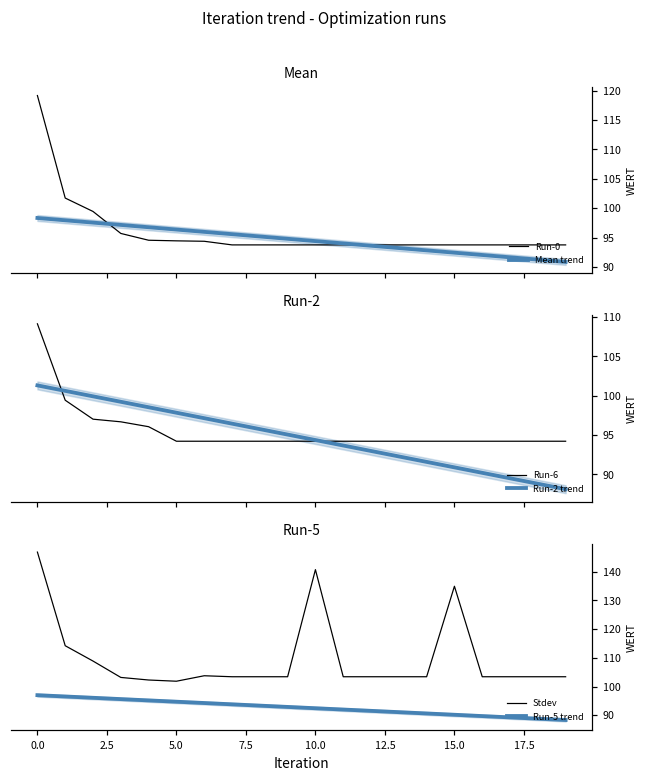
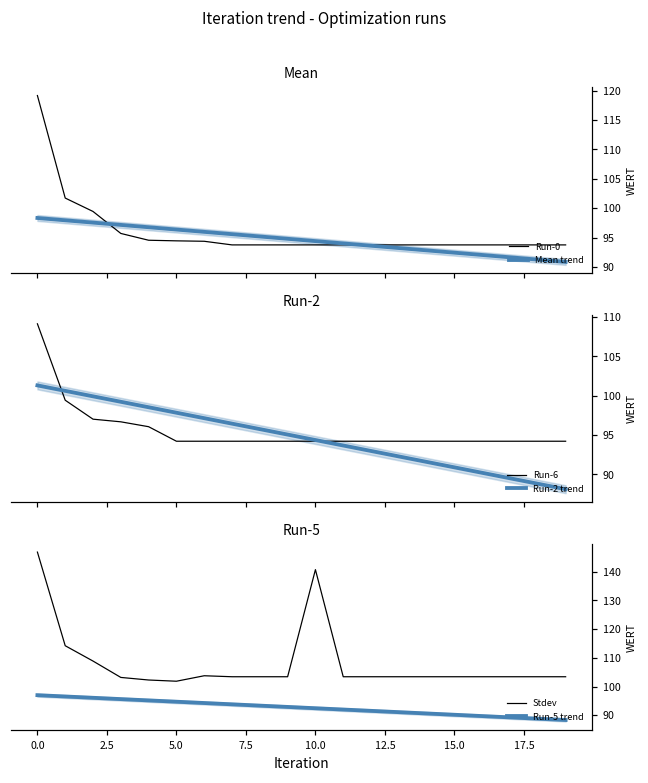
  {
    "Run-5": {
      "Stdev": {
        "0.0": 147,
        "5.0": 102,
        "10.0": 141,
-       "15.0": 135
+       "15.0": 103
      }
    }
  }
